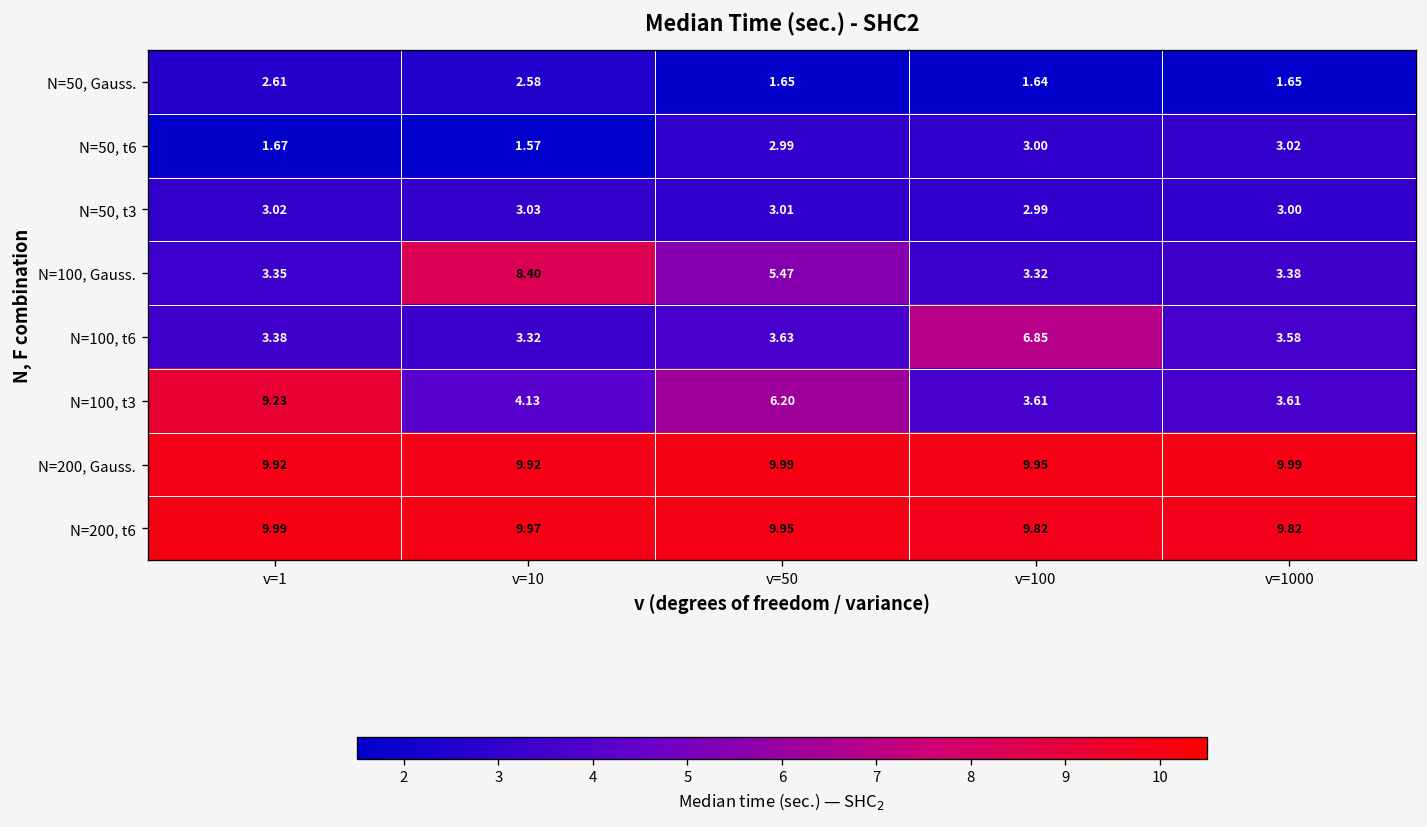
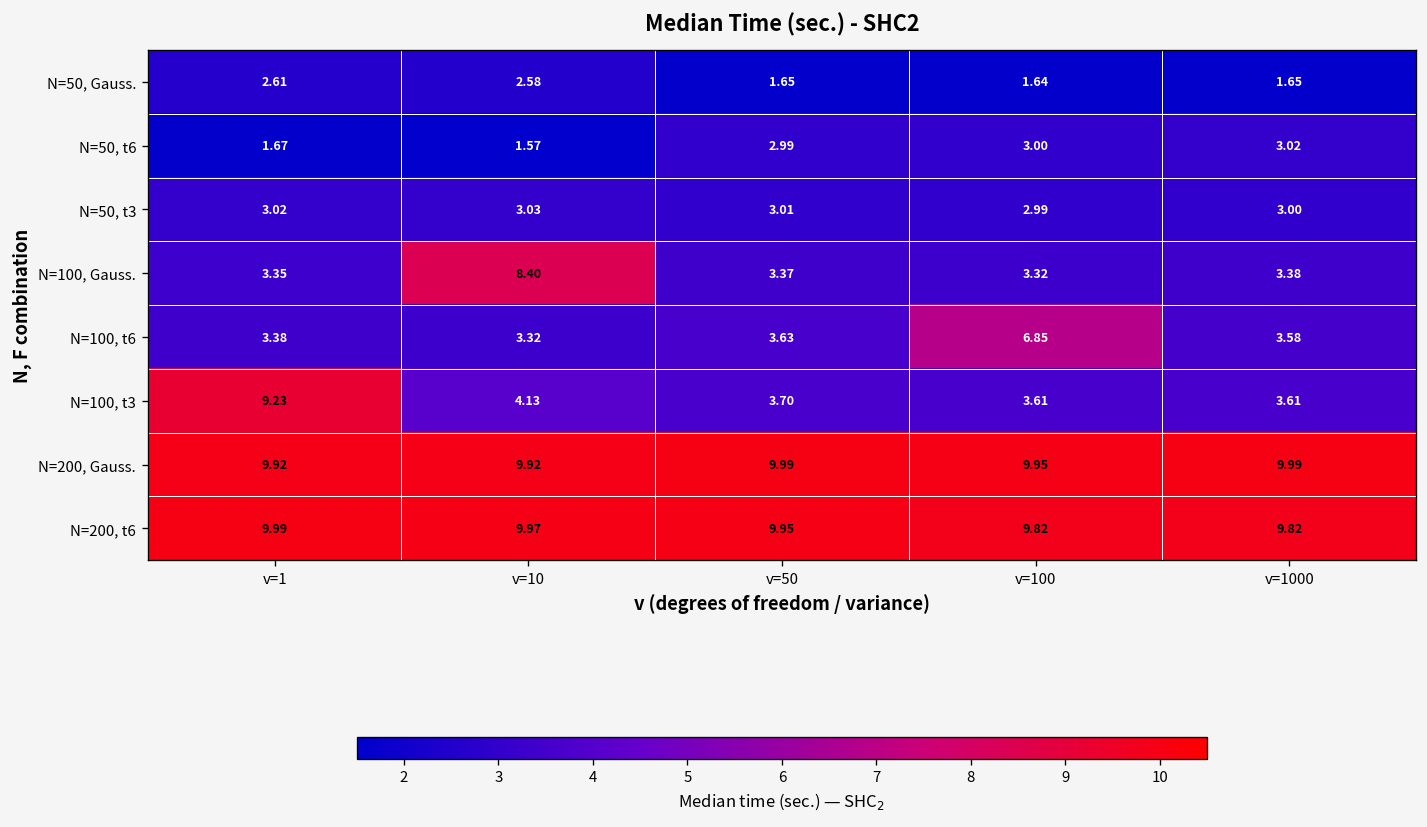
  {
    "N=50, Gauss.": {
      "v=1": 2.61,
      "v=10": 2.58,
      "v=50": 1.65,
      "v=100": 1.64,
      "v=1000": 1.65
    },
    "N=50, t6": {
      "v=1": 1.67,
      "v=10": 1.57,
      "v=50": 2.99,
      "v=100": 3.00,
      "v=1000": 3.02
    },
    "N=50, t3": {
      "v=1": 3.02,
      "v=10": 3.03,
      "v=50": 3.01,
      "v=100": 2.99,
      "v=1000": 3.00
    },
    "N=100, Gauss.": {
      "v=1": 3.35,
      "v=10": 8.40,
-     "v=50": 5.47,
+     "v=50": 3.37,
      "v=100": 3.32,
      "v=1000": 3.38
    },
    "N=100, t6": {
      "v=1": 3.38,
      "v=10": 3.32,
      "v=50": 3.63,
      "v=100": 6.85,
      "v=1000": 3.58
    },
    "N=100, t3": {
      "v=1": 9.23,
      "v=10": 4.13,
-     "v=50": 6.20,
+     "v=50": 3.70,
      "v=100": 3.61,
      "v=1000": 3.61
    },
    "N=200, Gauss.": {
      "v=1": 9.92,
      "v=10": 9.92,
      "v=50": 9.99,
      "v=100": 9.95,
      "v=1000": 9.99
    },
    "N=200, t6": {
      "v=1": 9.99,
      "v=10": 9.97,
      "v=50": 9.95,
      "v=100": 9.82,
      "v=1000": 9.82
    }
  }
